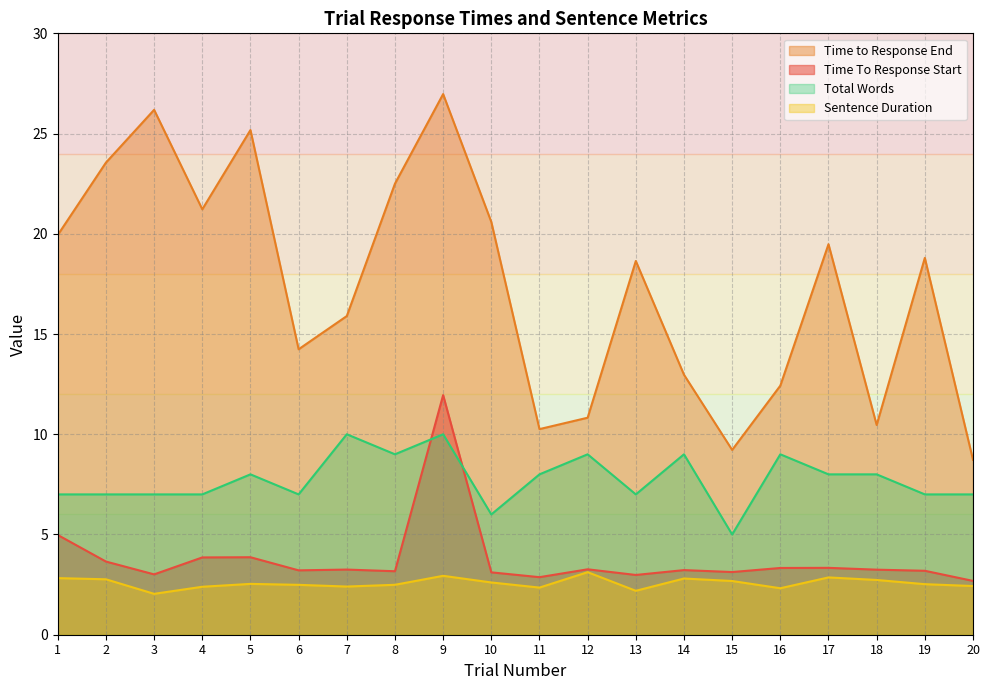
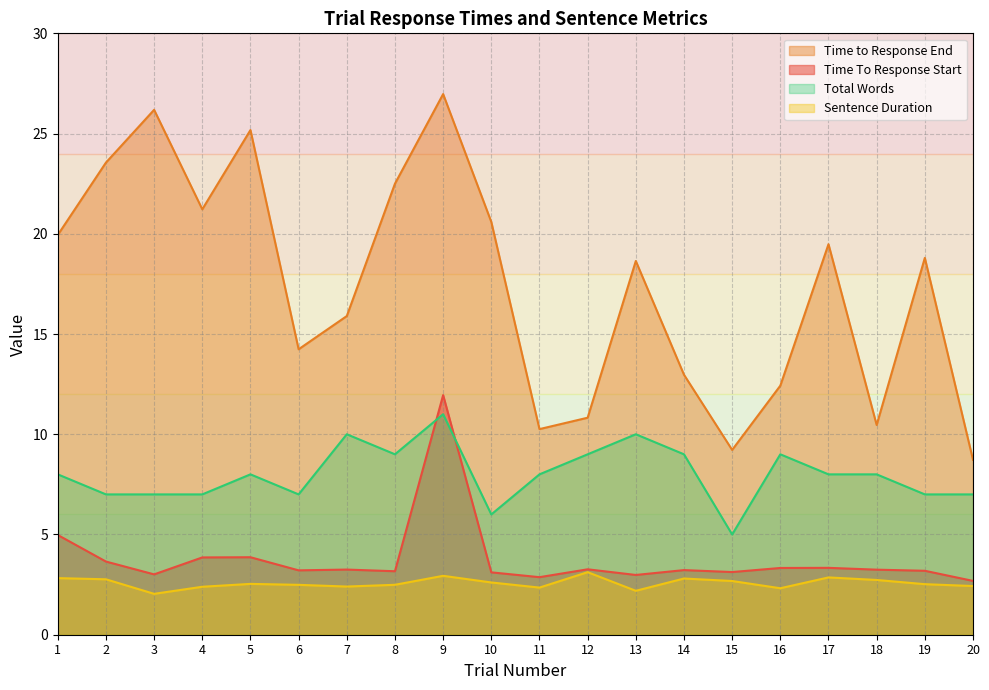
  {
    "Total Words": {
-     "1": 7,
+     "1": 8,
      "2": 7,
      "3": 7,
      "4": 7,
      "5": 8,
      "6": 7,
      "7": 10,
      "8": 9,
-     "9": 10,
+     "9": 11,
      "10": 6,
      "11": 8,
      "12": 9,
-     "13": 7,
+     "13": 10,
      "14": 9,
      "15": 5,
      "16": 9,
      "17": 8,
      "18": 8,
      "19": 7,
      "20": 7
    }
  }
